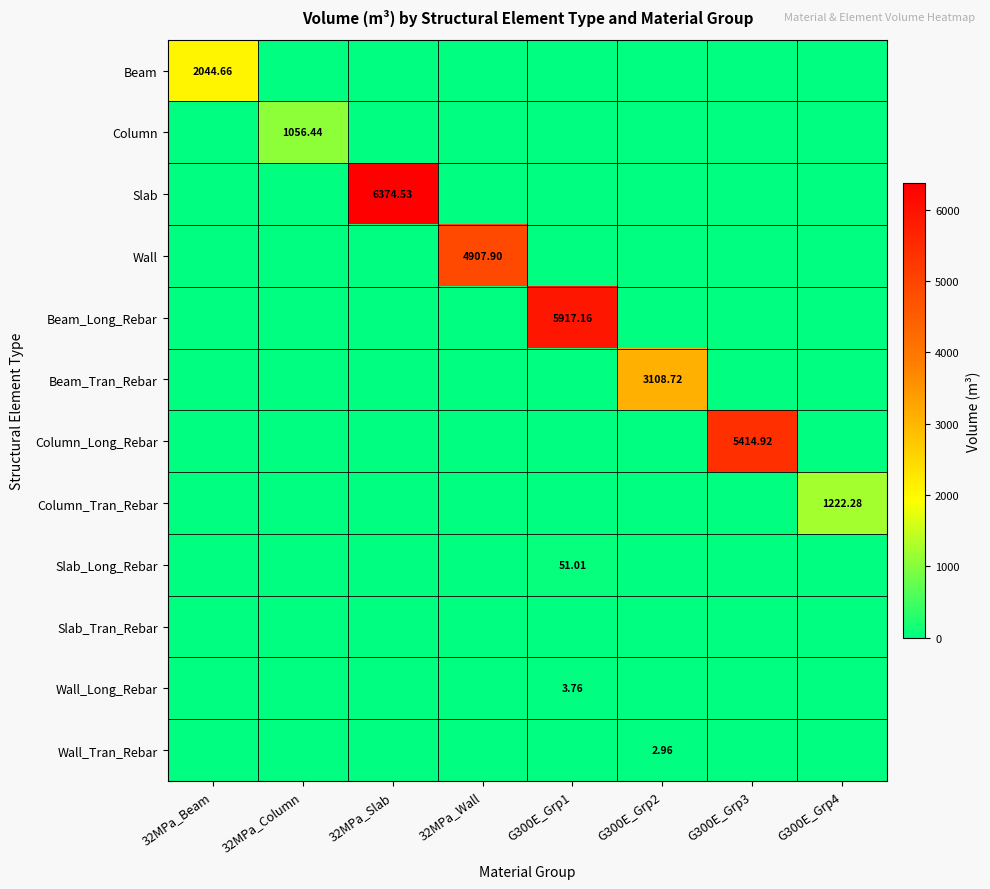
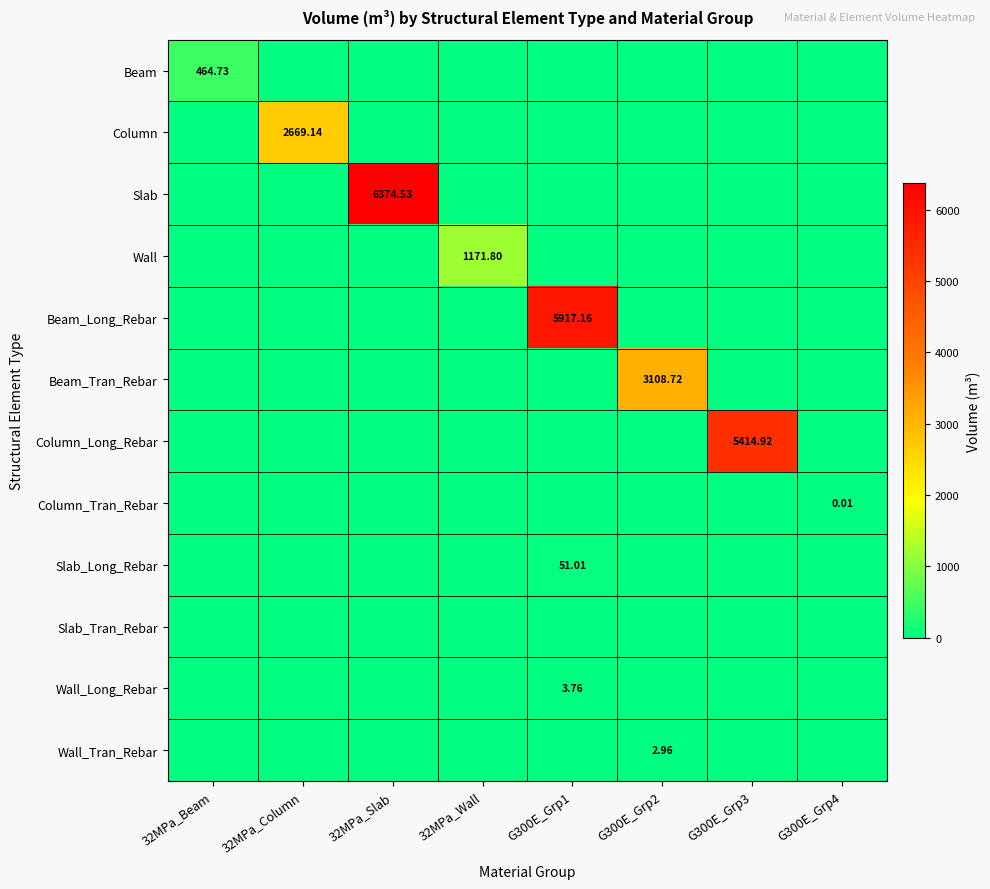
  {
    "Beam": {
-     "32MPa_Beam": 2044.66
+     "32MPa_Beam": 464.73
    },
    "Column": {
-     "32MPa_Column": 1056.44
+     "32MPa_Column": 2669.14
    },
    "Slab": {
      "32MPa_Slab": 6374.53
    },
    "Wall": {
-     "32MPa_Wall": 4907.90
+     "32MPa_Wall": 1171.80
    },
    "Beam_Long_Rebar": {
      "G300E_Grp1": 5917.16
    },
    "Beam_Tran_Rebar": {
      "G300E_Grp2": 3108.72
    },
    "Column_Long_Rebar": {
      "G300E_Grp3": 5414.92
    },
    "Column_Tran_Rebar": {
-     "G300E_Grp4": 1222.28
+     "G300E_Grp4": 0.01
    },
    "Slab_Long_Rebar": {
      "G300E_Grp1": 51.01
    },
    "Wall_Long_Rebar": {
      "G300E_Grp1": 3.76
    },
    "Wall_Tran_Rebar": {
      "G300E_Grp2": 2.96
    }
  }
